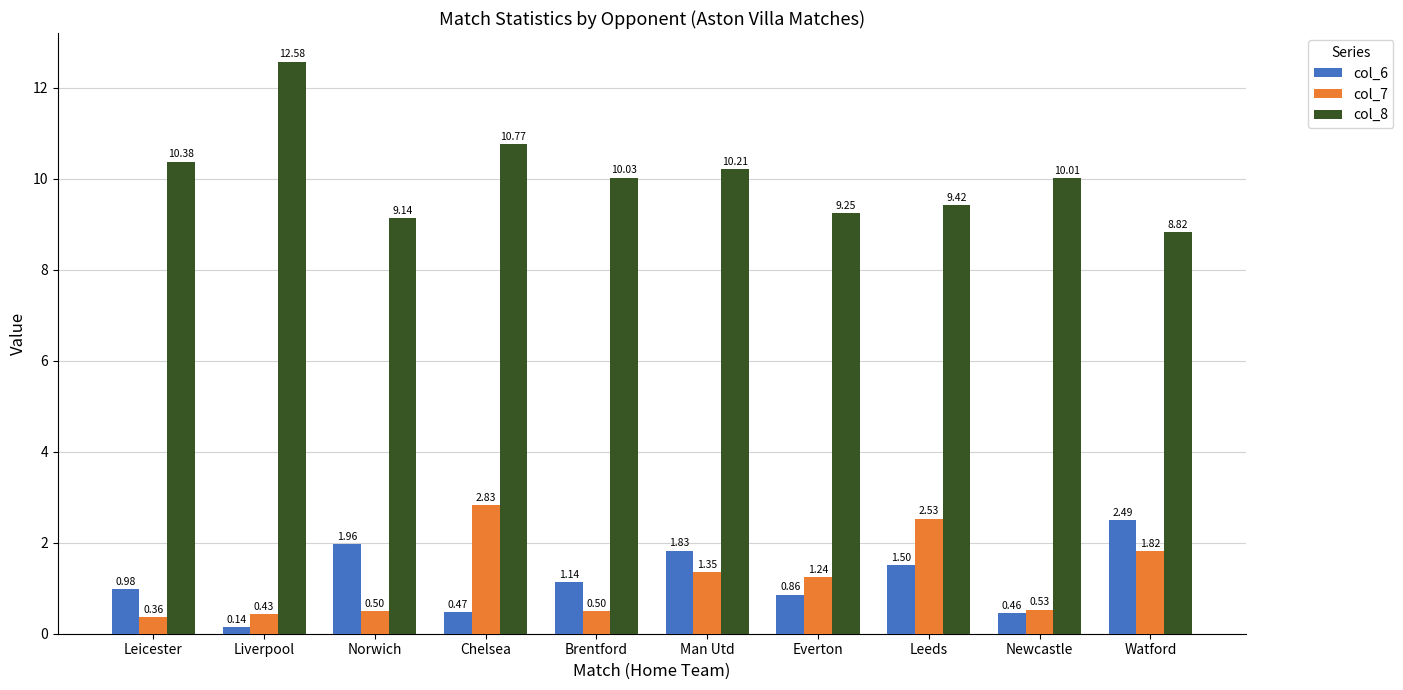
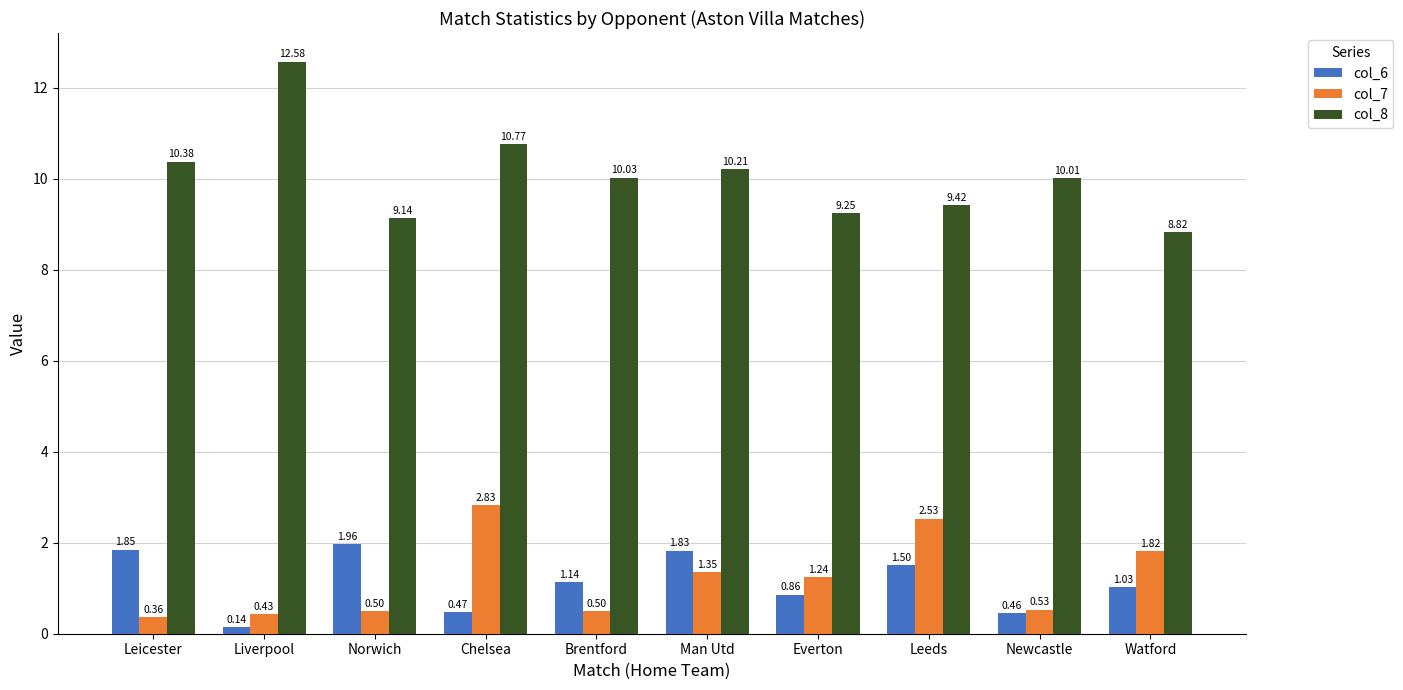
  {
    "col_6": {
-     "Leicester": 0.98,
+     "Leicester": 1.85,
      "Liverpool": 0.14,
      "Norwich": 1.96,
      "Chelsea": 0.47,
      "Brentford": 1.14,
      "Man Utd": 1.83,
      "Everton": 0.86,
      "Leeds": 1.50,
      "Newcastle": 0.46,
-     "Watford": 2.49
+     "Watford": 1.03
    },
    "col_7": {
      "Leicester": 0.36,
      "Liverpool": 0.43,
      "Norwich": 0.50,
      "Chelsea": 2.83,
      "Brentford": 0.50,
      "Man Utd": 1.35,
      "Everton": 1.24,
      "Leeds": 2.53,
      "Newcastle": 0.53,
      "Watford": 1.82
    },
    "col_8": {
      "Leicester": 10.38,
      "Liverpool": 12.58,
      "Norwich": 9.14,
      "Chelsea": 10.77,
      "Brentford": 10.03,
      "Man Utd": 10.21,
      "Everton": 9.25,
      "Leeds": 9.42,
      "Newcastle": 10.01,
      "Watford": 8.82
    }
  }
